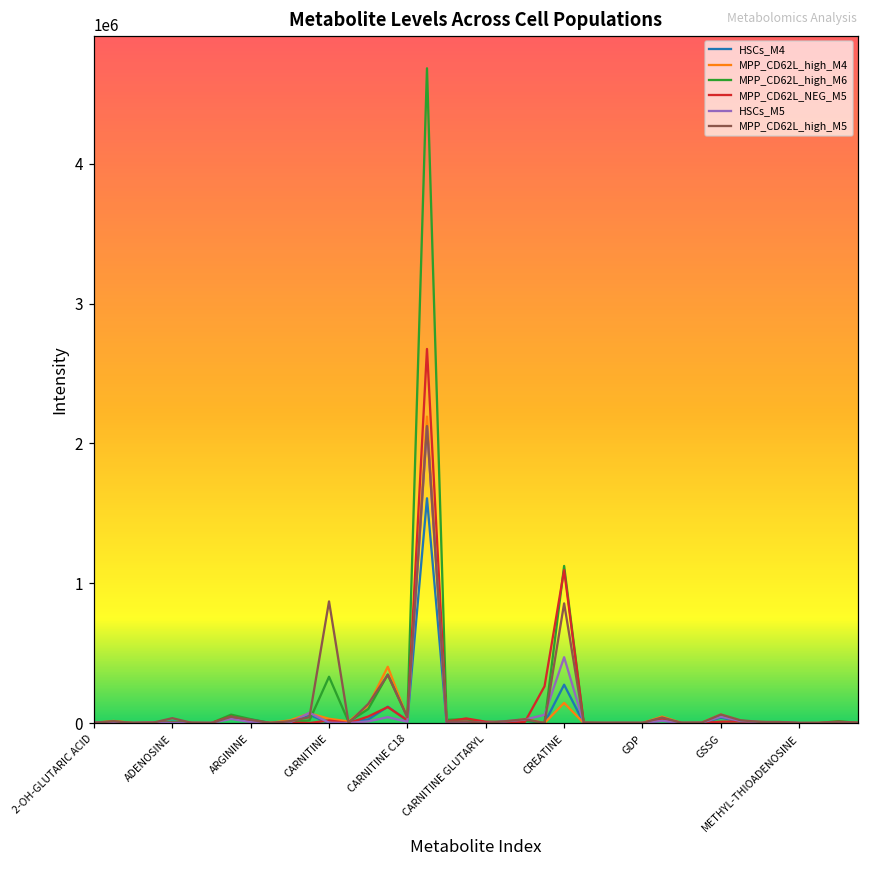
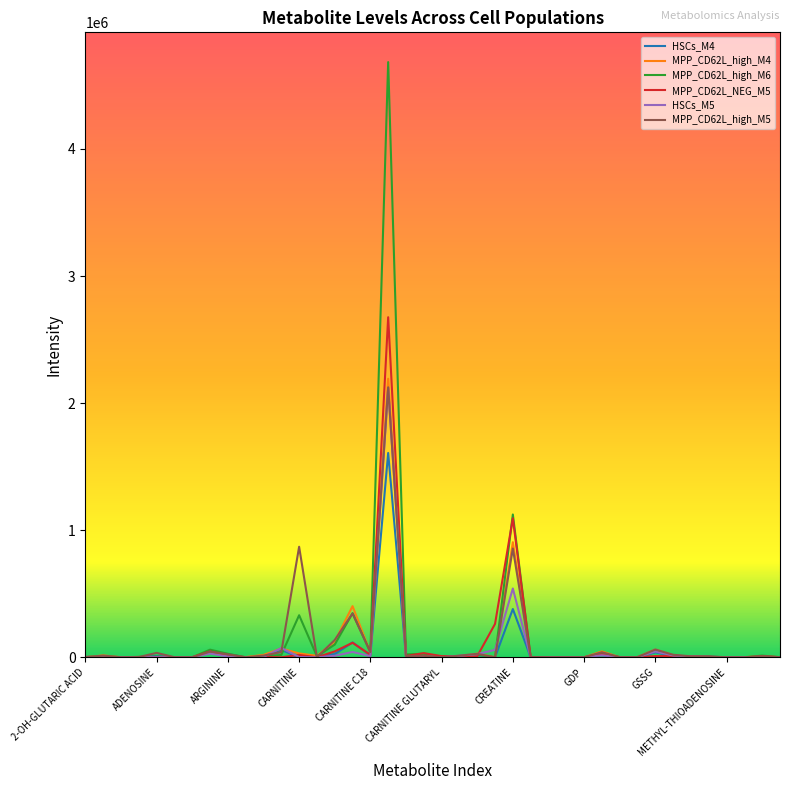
  {
    "HSCs_M4": {
-     "CREATINE": 270000
+     "CREATINE": 380000
    },
    "MPP_CD62L_high_M4": {
-     "CREATINE": 140000
+     "CREATINE": 910000
    },
    "MPP_CD62L_high_M6": {
      "CARNITINE": 330000,
      "CREATINE": 1120000
    },
    "MPP_CD62L_NEG_M5": {
      "CREATINE": 1090000,
      "GSSG": 10000
    },
    "HSCs_M5": {
-     "CREATINE": 470000
+     "CREATINE": 540000
    },
    "MPP_CD62L_high_M5": {
      "ADENOSINE": 30000,
      "CARNITINE": 870000,
      "CREATINE": 860000
    }
  }
